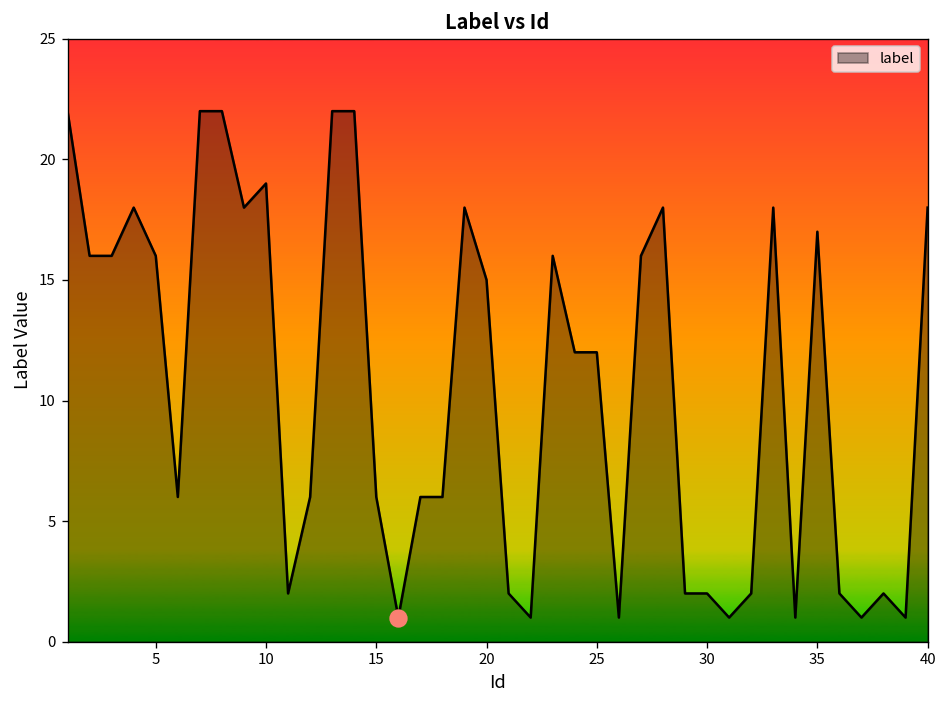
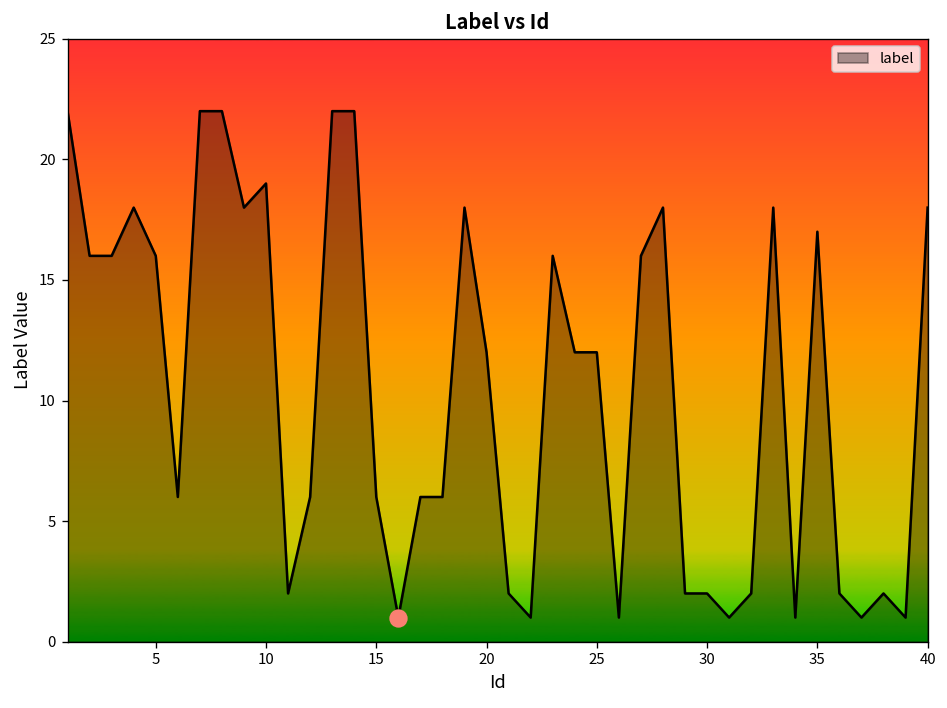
  {
    "label": {
      "5": 16,
      "10": 19,
      "15": 6,
-     "20": 15,
+     "20": 12,
      "25": 12,
      "30": 2,
      "35": 17,
      "40": 18
    }
  }
